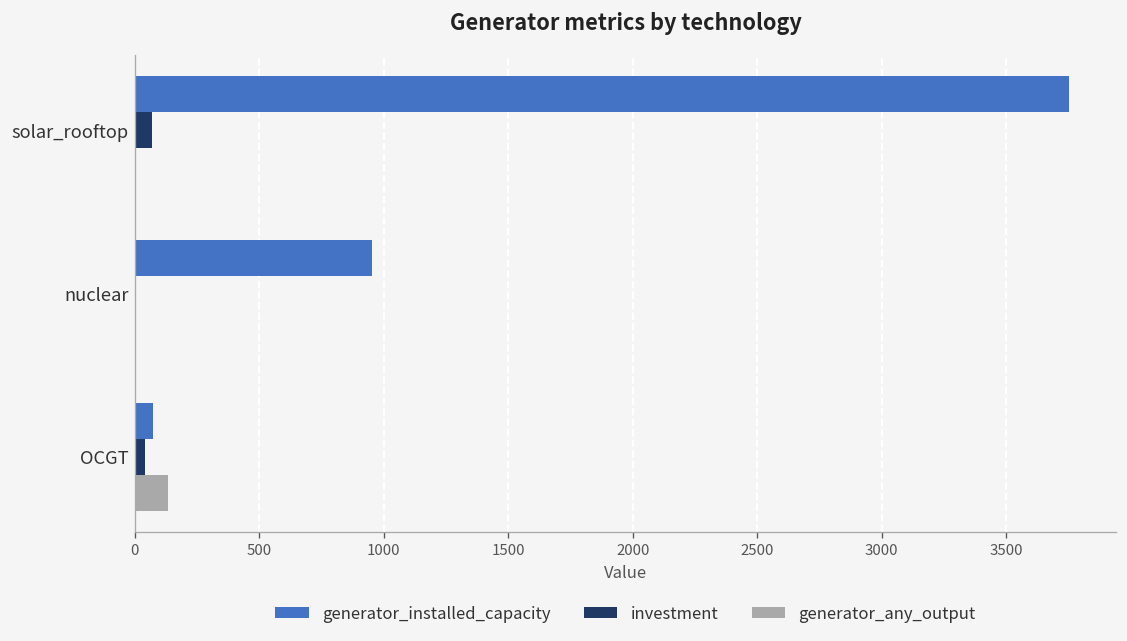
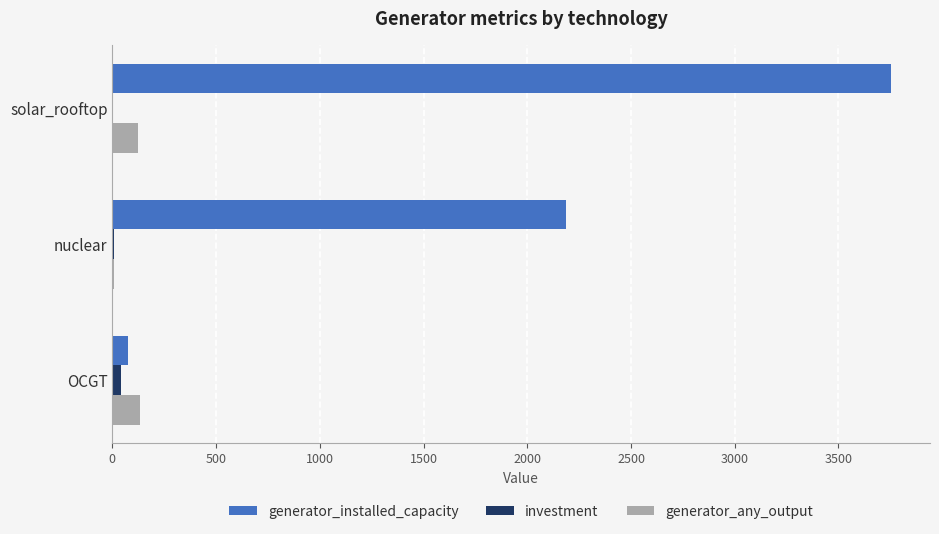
  {
    "generator_installed_capacity": {
      "solar_rooftop": 3750,
-     "nuclear": 950,
+     "nuclear": 2190,
      "OCGT": 70
    },
    "investment": {
-     "solar_rooftop": 70,
+     "solar_rooftop": 0,
      "OCGT": 40
    },
    "generator_any_output": {
-     "solar_rooftop": 10,
+     "solar_rooftop": 120,
      "OCGT": 130
    }
  }
